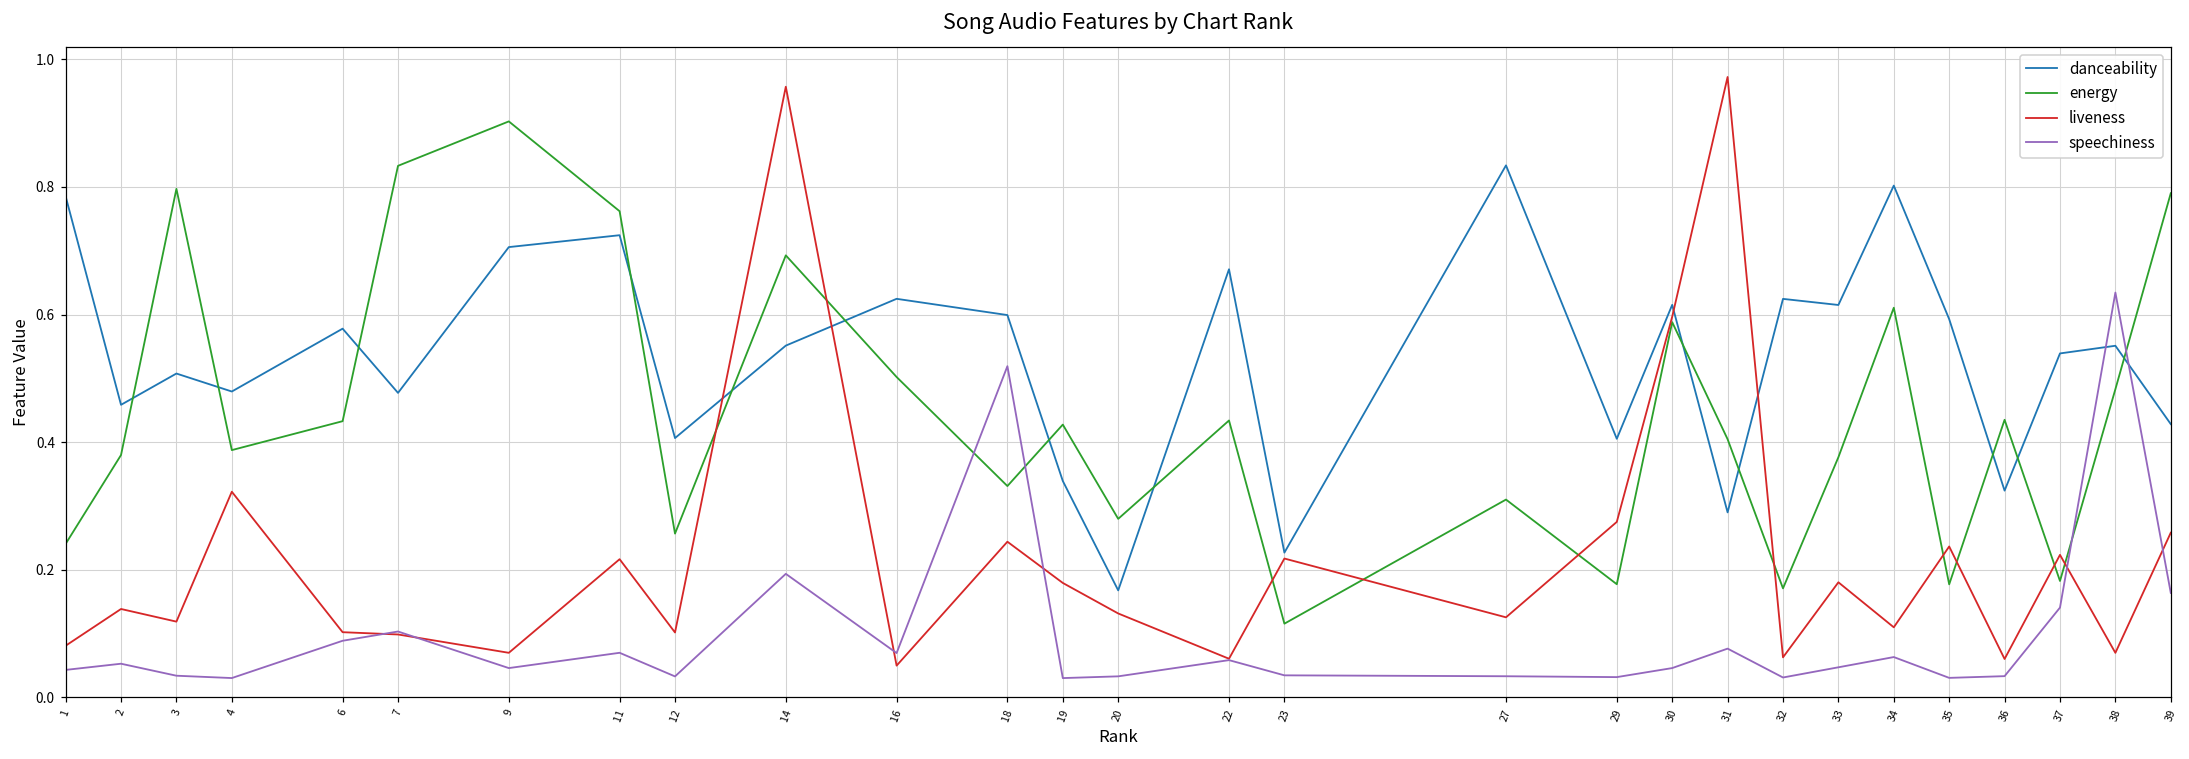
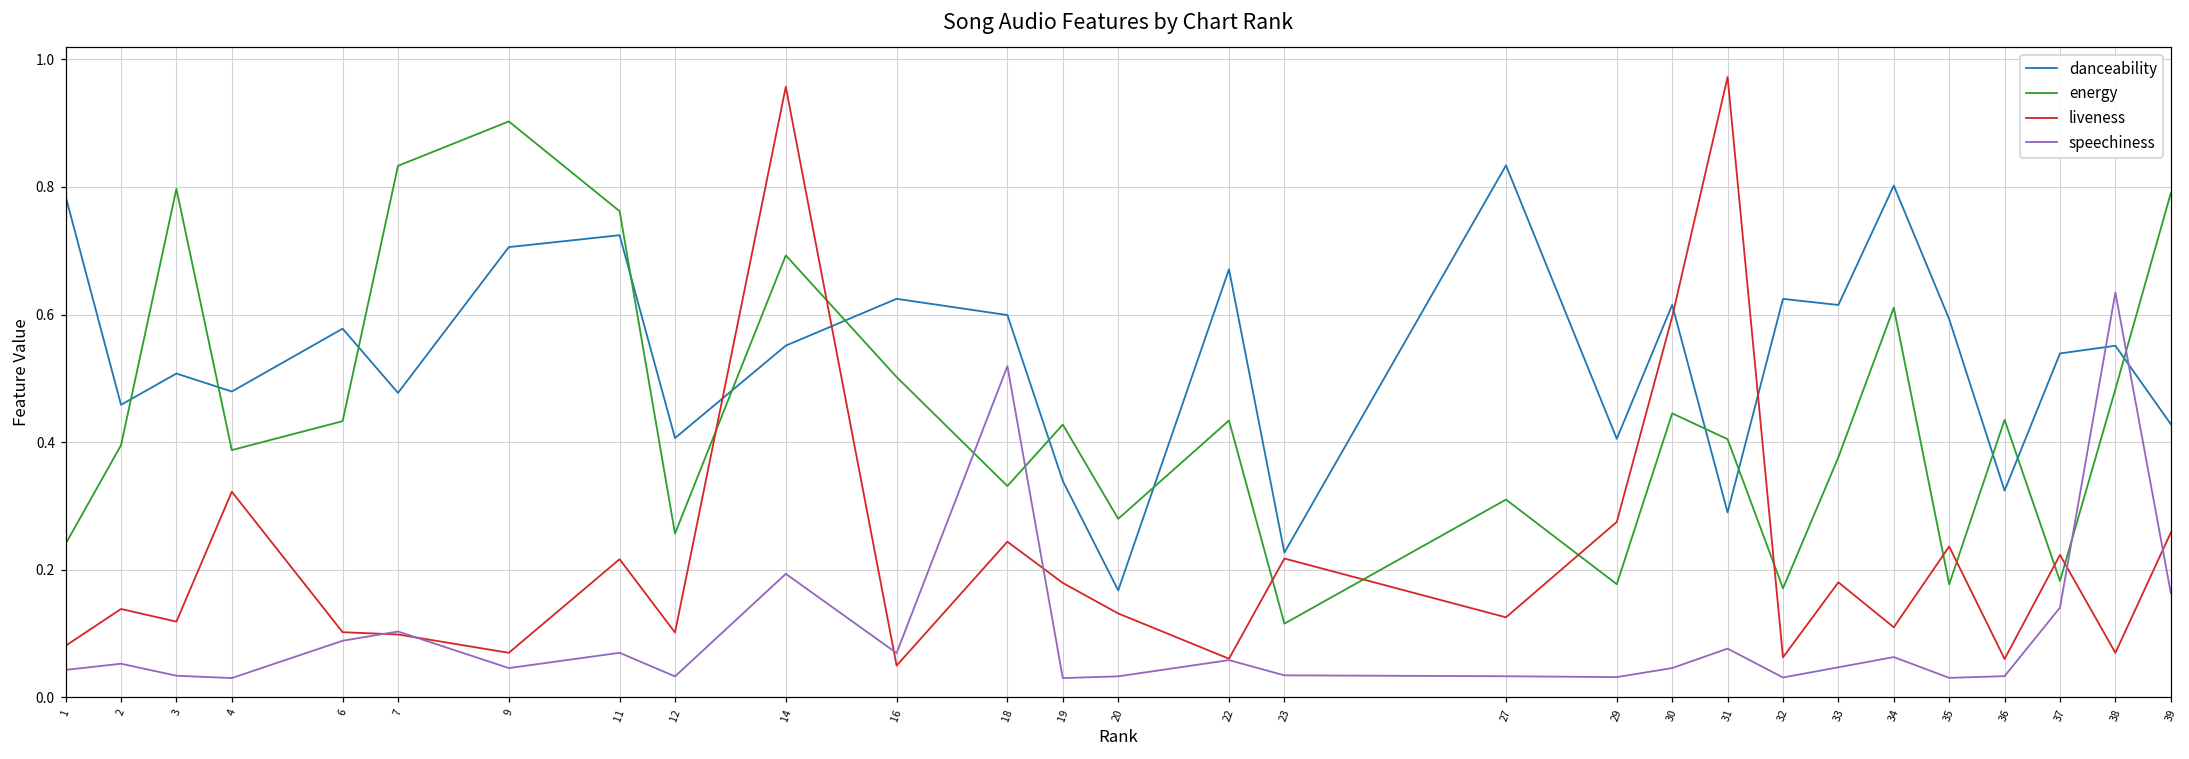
  {
    "danceability": {
      "1": 0.79,
      "2": 0.46,
      "3": 0.51,
      "4": 0.48,
      "6": 0.58,
      "7": 0.48,
      "9": 0.71,
      "11": 0.72,
      "12": 0.41,
      "14": 0.55,
      "16": 0.62,
      "18": 0.60,
      "19": 0.34,
      "20": 0.17,
      "22": 0.67,
      "23": 0.23,
      "27": 0.83,
      "29": 0.41,
      "30": 0.62,
      "31": 0.29,
      "32": 0.62,
      "33": 0.61,
      "34": 0.80,
      "35": 0.59,
      "36": 0.32,
      "37": 0.54,
      "38": 0.55,
      "39": 0.43
    },
    "energy": {
      "1": 0.24,
-     "2": 0.38,
+     "2": 0.40,
      "3": 0.80,
      "4": 0.39,
      "6": 0.43,
      "7": 0.83,
      "9": 0.90,
      "11": 0.76,
      "12": 0.26,
      "14": 0.69,
      "16": 0.50,
      "18": 0.33,
      "19": 0.43,
      "20": 0.28,
      "22": 0.43,
      "23": 0.12,
      "27": 0.31,
      "29": 0.18,
-     "30": 0.59,
+     "30": 0.45,
      "31": 0.40,
      "32": 0.17,
      "33": 0.38,
      "34": 0.61,
      "35": 0.18,
      "36": 0.44,
      "37": 0.18,
      "38": 0.48,
      "39": 0.79
    },
    "liveness": {
      "1": 0.08,
      "2": 0.14,
      "3": 0.12,
      "4": 0.32,
      "6": 0.10,
      "7": 0.10,
      "9": 0.07,
      "11": 0.22,
      "12": 0.10,
      "14": 0.96,
      "16": 0.05,
      "18": 0.24,
      "19": 0.18,
      "20": 0.13,
      "23": 0.22,
      "27": 0.13,
      "29": 0.27,
      "30": 0.60,
      "31": 0.97,
      "32": 0.06,
      "33": 0.18,
      "34": 0.11,
      "35": 0.24,
      "36": 0.06,
      "37": 0.22,
      "38": 0.07,
      "39": 0.26
    },
    "speechiness": {
      "1": 0.04,
      "2": 0.05,
      "3": 0.03,
      "4": 0.03,
      "6": 0.09,
      "7": 0.10,
      "9": 0.05,
      "11": 0.07,
      "12": 0.03,
      "14": 0.19,
      "16": 0.07,
      "18": 0.52,
      "19": 0.03,
      "20": 0.03,
      "23": 0.03,
      "27": 0.03,
      "29": 0.03,
      "30": 0.05,
      "31": 0.08,
      "32": 0.03,
      "33": 0.05,
      "34": 0.06,
      "35": 0.03,
      "36": 0.03,
      "37": 0.14,
      "38": 0.63,
      "39": 0.16
    }
  }
